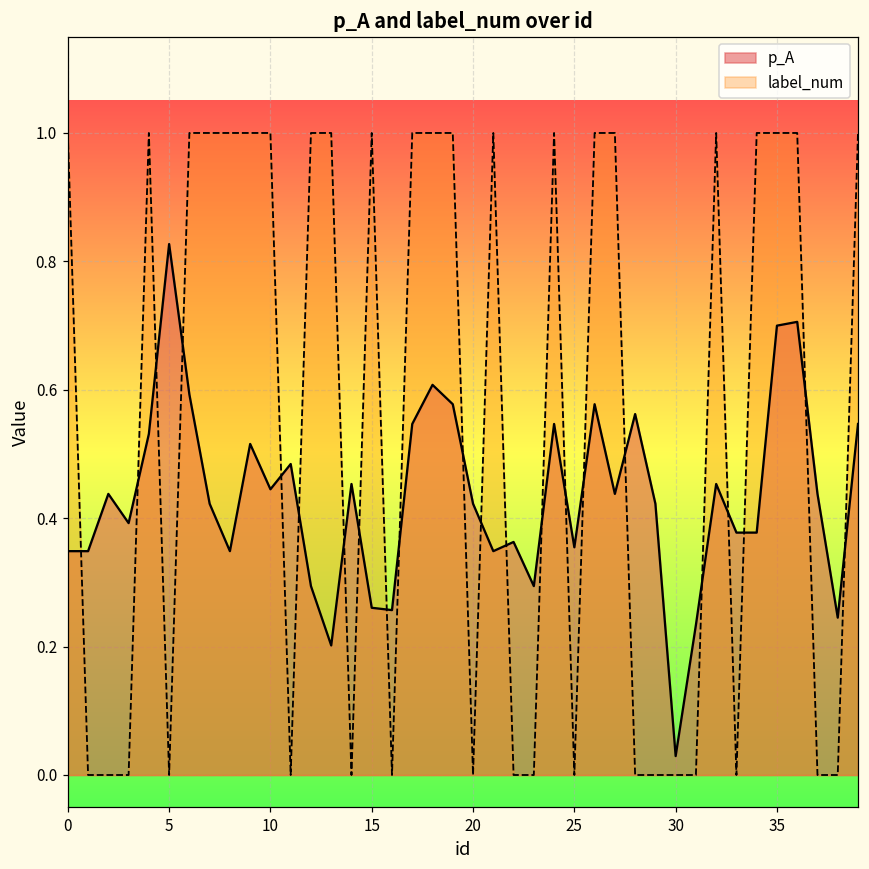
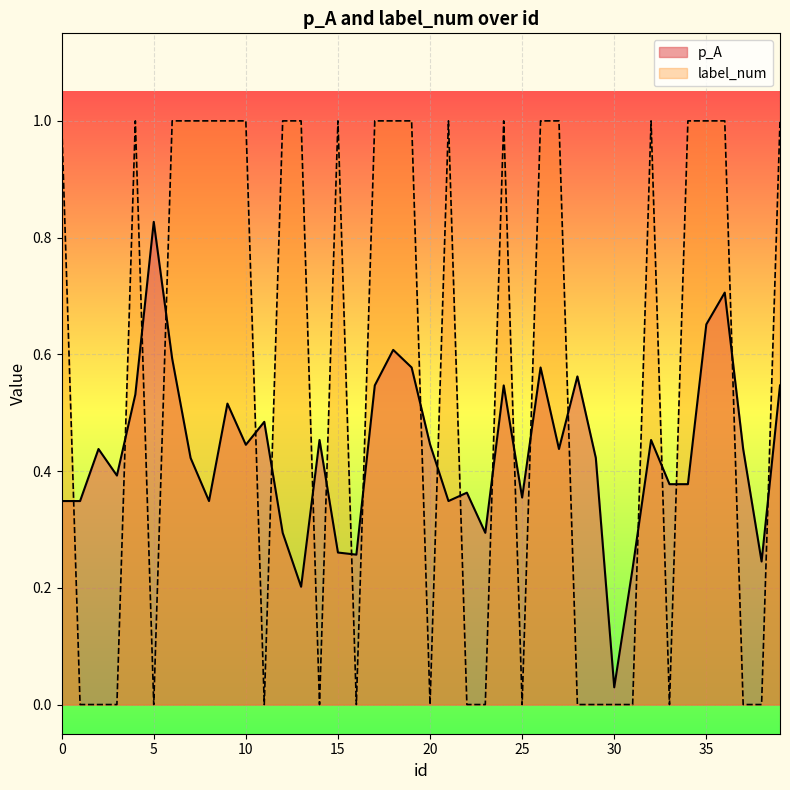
  {
    "p_A": {
      "0": 0.35,
      "5": 0.83,
      "10": 0.45,
      "15": 0.26,
-     "20": 0.42,
+     "20": 0.45,
      "25": 0.35,
      "30": 0.03,
-     "35": 0.70
+     "35": 0.65
    },
    "label_num": {
      "0": 1.00,
      "5": 0.00,
      "10": 1.00,
      "15": 1.00,
      "20": 0.00,
      "25": 0.00,
      "30": 0.00,
      "35": 1.00
    }
  }
